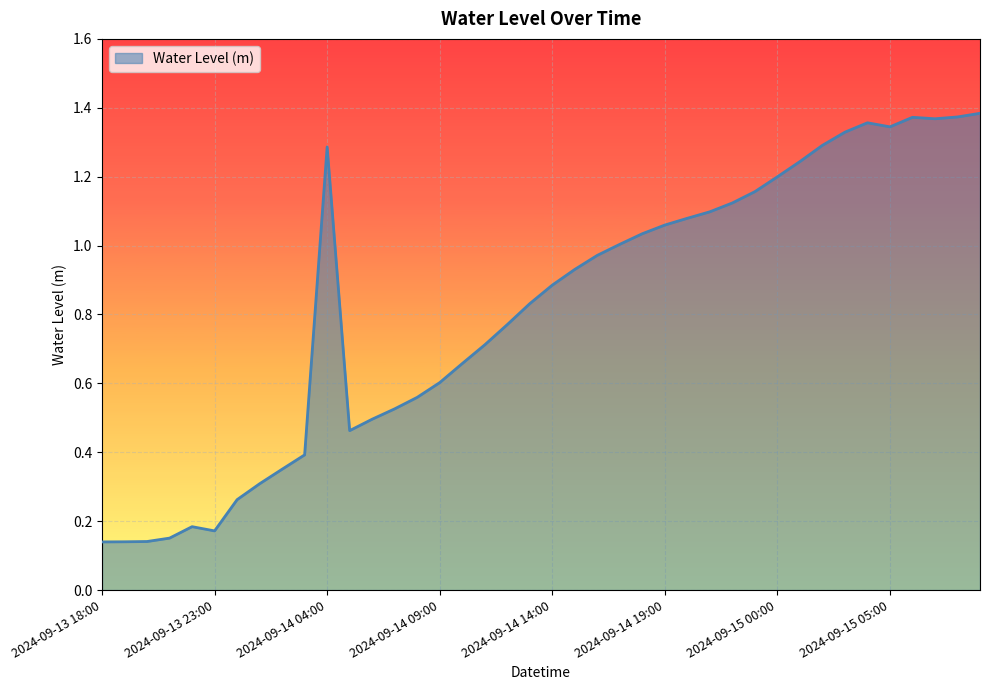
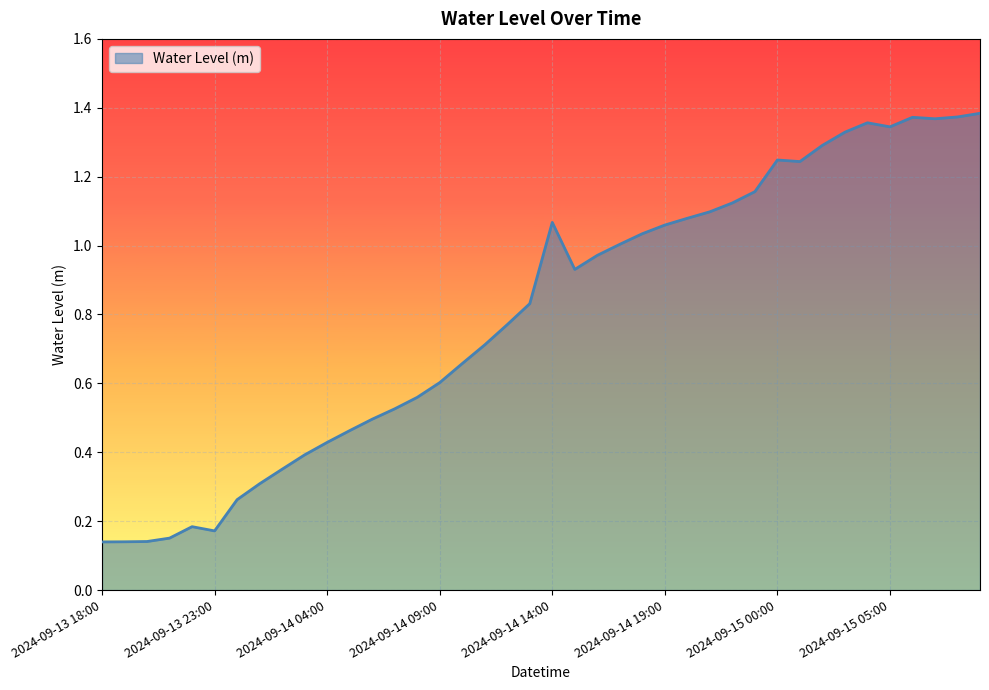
  {
    "2024-09-13 18:00": 0.14,
    "2024-09-13 23:00": 0.17,
-   "2024-09-14 04:00": 1.29,
+   "2024-09-14 04:00": 0.43,
    "2024-09-14 09:00": 0.60,
-   "2024-09-14 14:00": 0.89,
+   "2024-09-14 14:00": 1.07,
    "2024-09-14 19:00": 1.06,
-   "2024-09-15 00:00": 1.20,
+   "2024-09-15 00:00": 1.25,
    "2024-09-15 05:00": 1.34
  }
